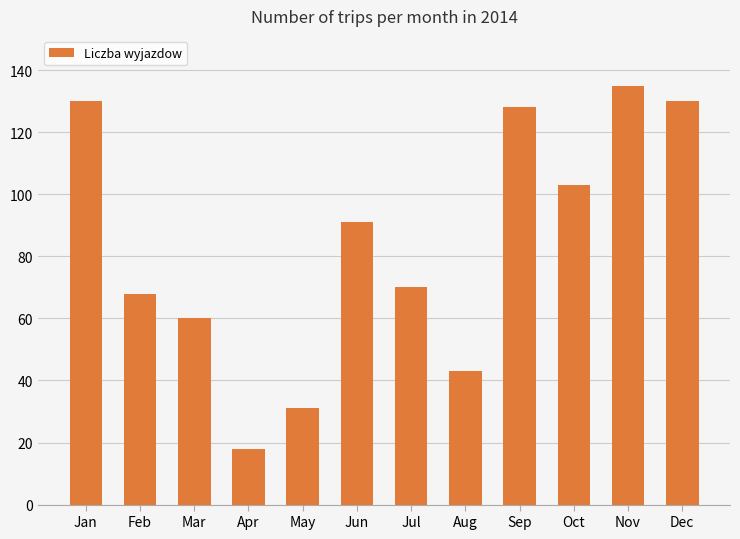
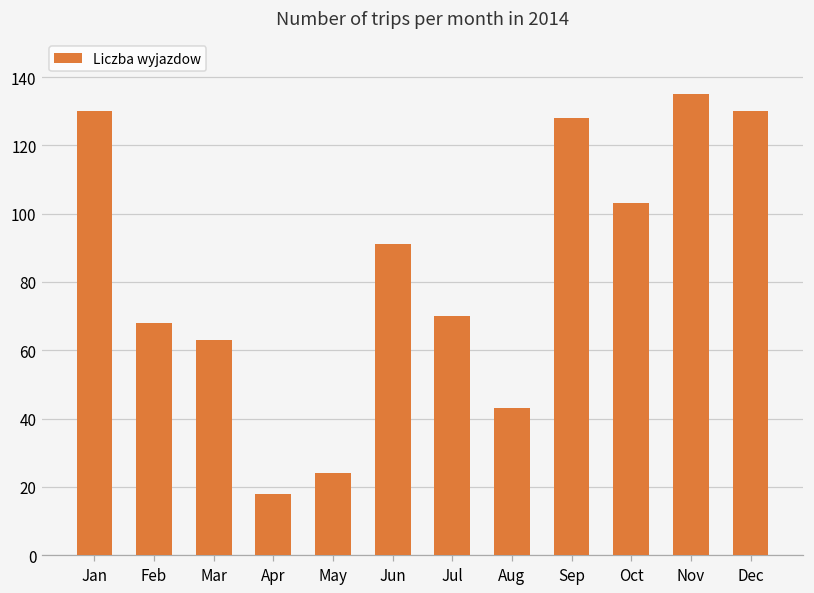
  {
    "Jan": 130,
    "Feb": 68,
-   "Mar": 60,
+   "Mar": 63,
    "Apr": 18,
-   "May": 31,
+   "May": 24,
    "Jun": 91,
    "Jul": 70,
    "Aug": 43,
    "Sep": 128,
    "Oct": 103,
    "Nov": 135,
    "Dec": 130
  }
